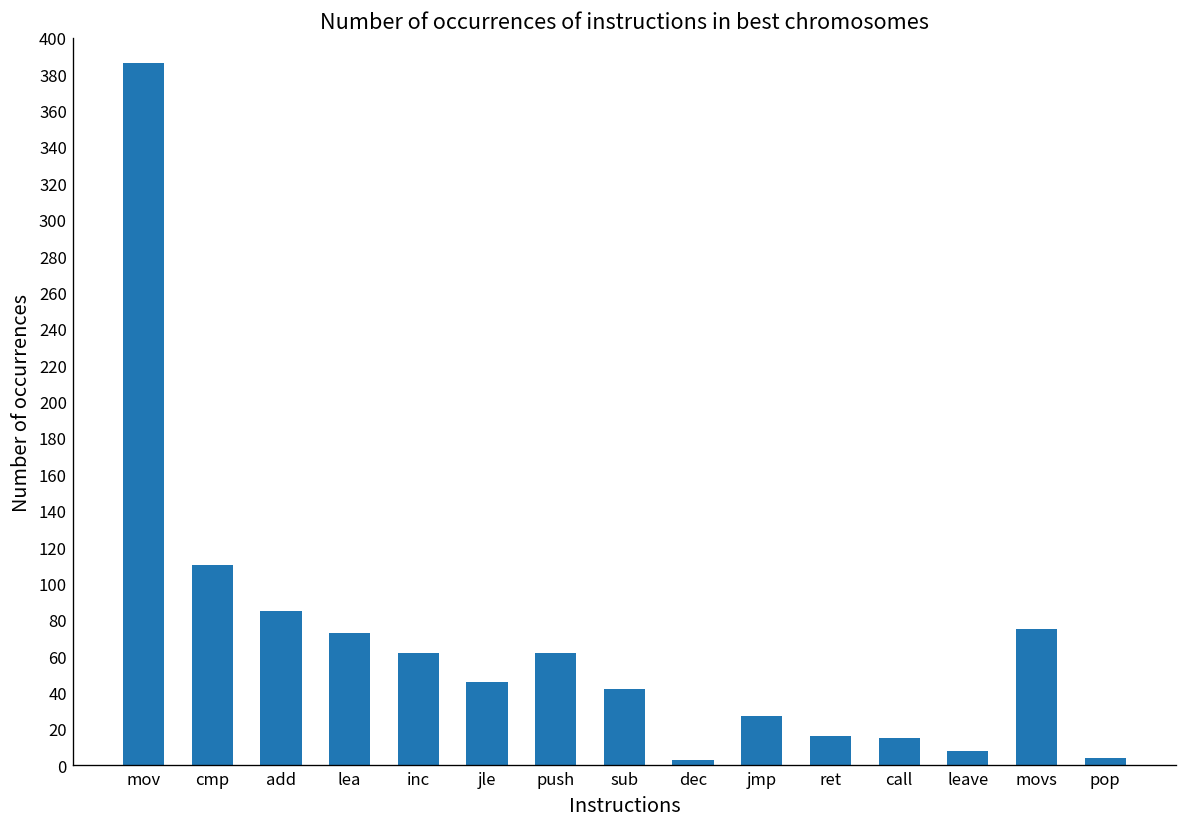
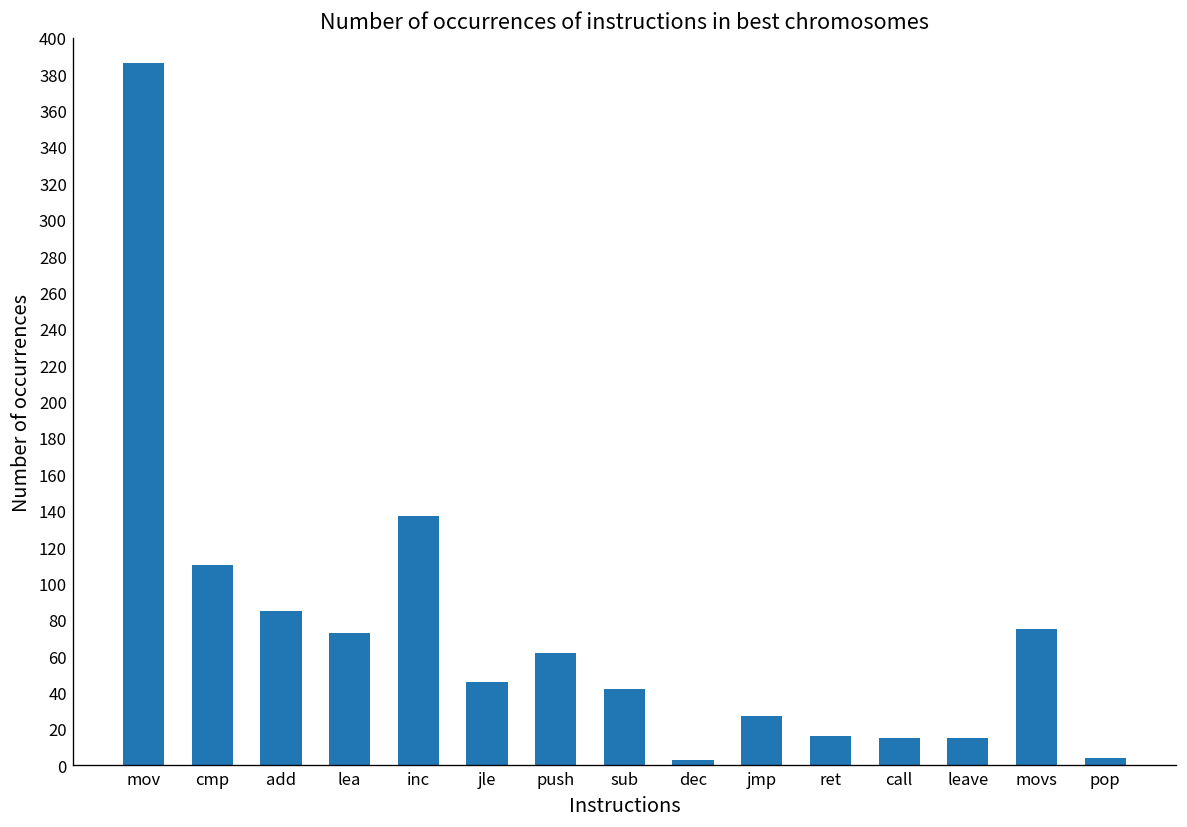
  {
    "mov": 386,
    "cmp": 110,
    "add": 85,
    "lea": 73,
-   "inc": 62,
+   "inc": 137,
    "jle": 46,
    "push": 62,
    "sub": 42,
    "dec": 3,
    "jmp": 27,
    "ret": 16,
    "call": 15,
-   "leave": 8,
+   "leave": 15,
    "movs": 75,
    "pop": 4
  }
